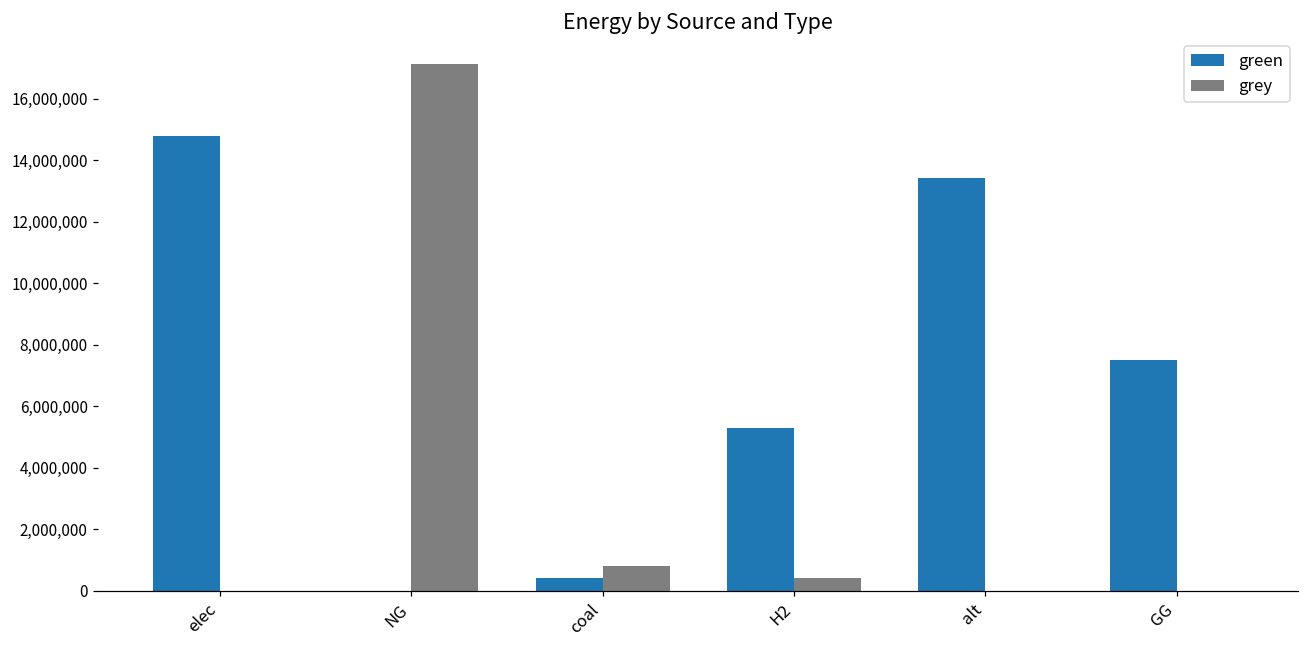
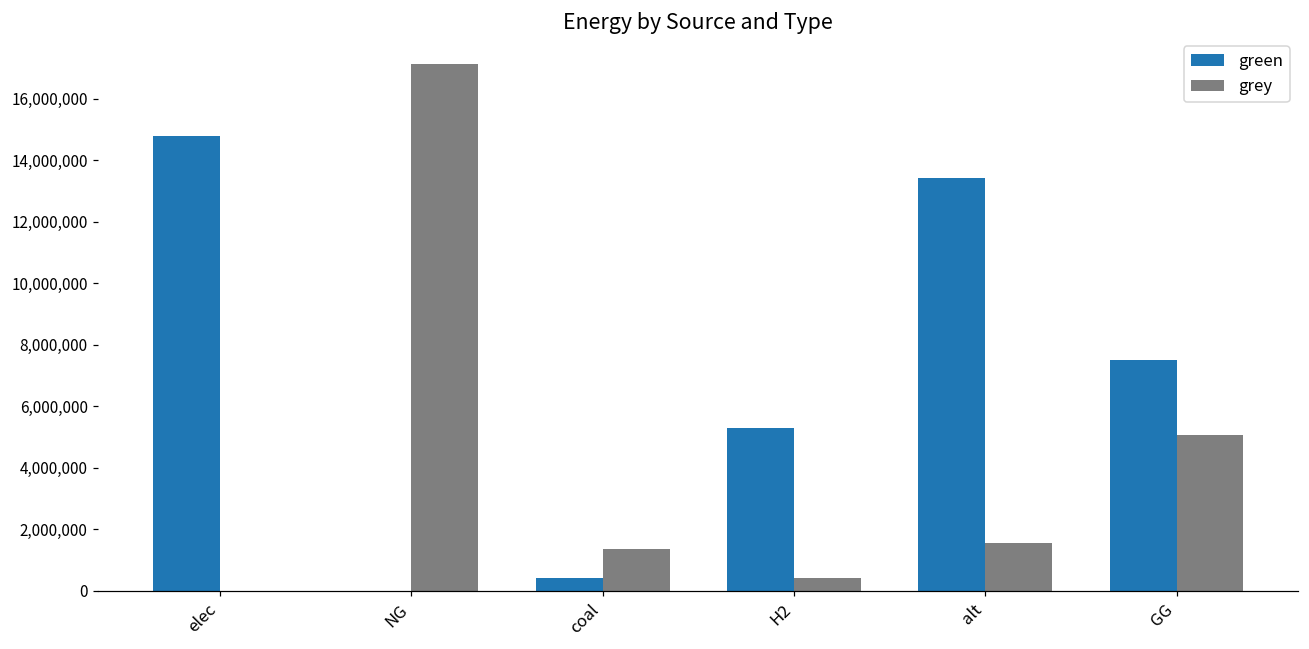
  {
    "green": {
      "elec": "14,800,000",
      "NG": "0",
      "coal": "400,000",
      "H2": "5,300,000",
      "alt": "13,400,000",
      "GG": "7,500,000"
    },
    "grey": {
      "elec": "0",
      "NG": "17,100,000",
-     "coal": "800,000",
+     "coal": "1,400,000",
      "H2": "400,000",
-     "alt": "0",
-     "GG": "0"
+     "alt": "1,600,000",
+     "GG": "5,100,000"
    }
  }
